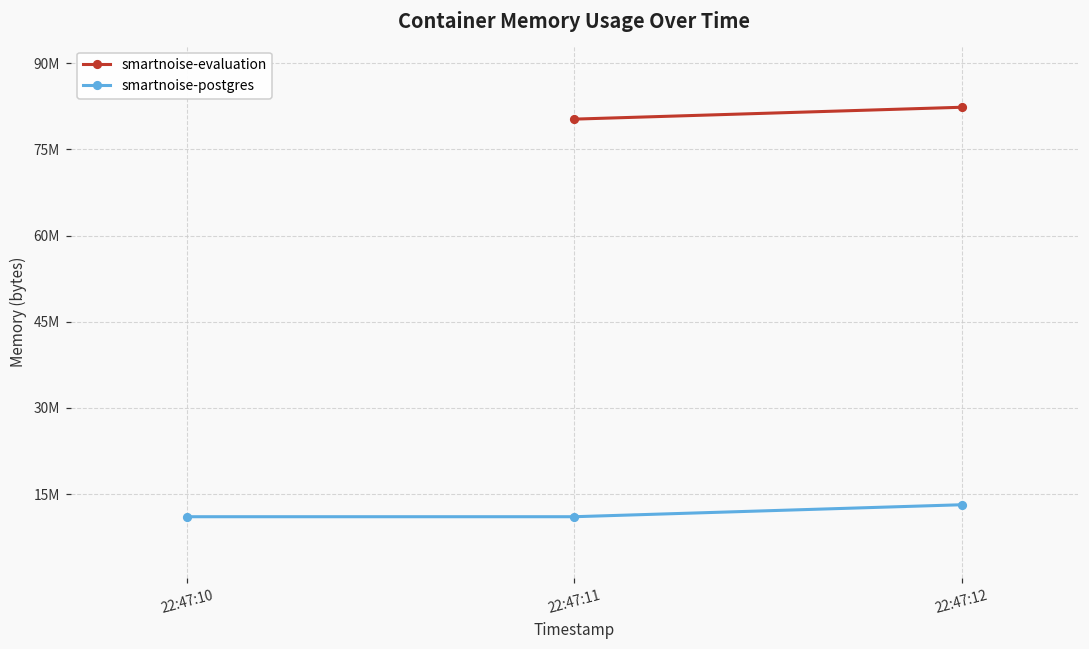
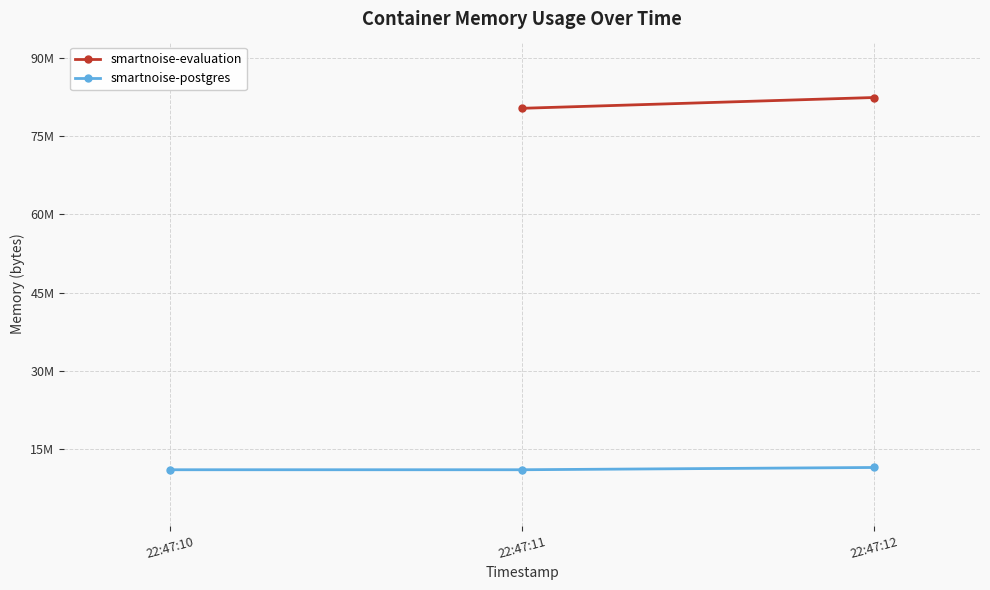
  {
    "smartnoise-evaluation": {
      "22:47:11": 80000000,
      "22:47:12": 82000000
    },
    "smartnoise-postgres": {
      "22:47:10": 11000000,
      "22:47:11": 11000000,
-     "22:47:12": 13000000
+     "22:47:12": 11000000
    }
  }
